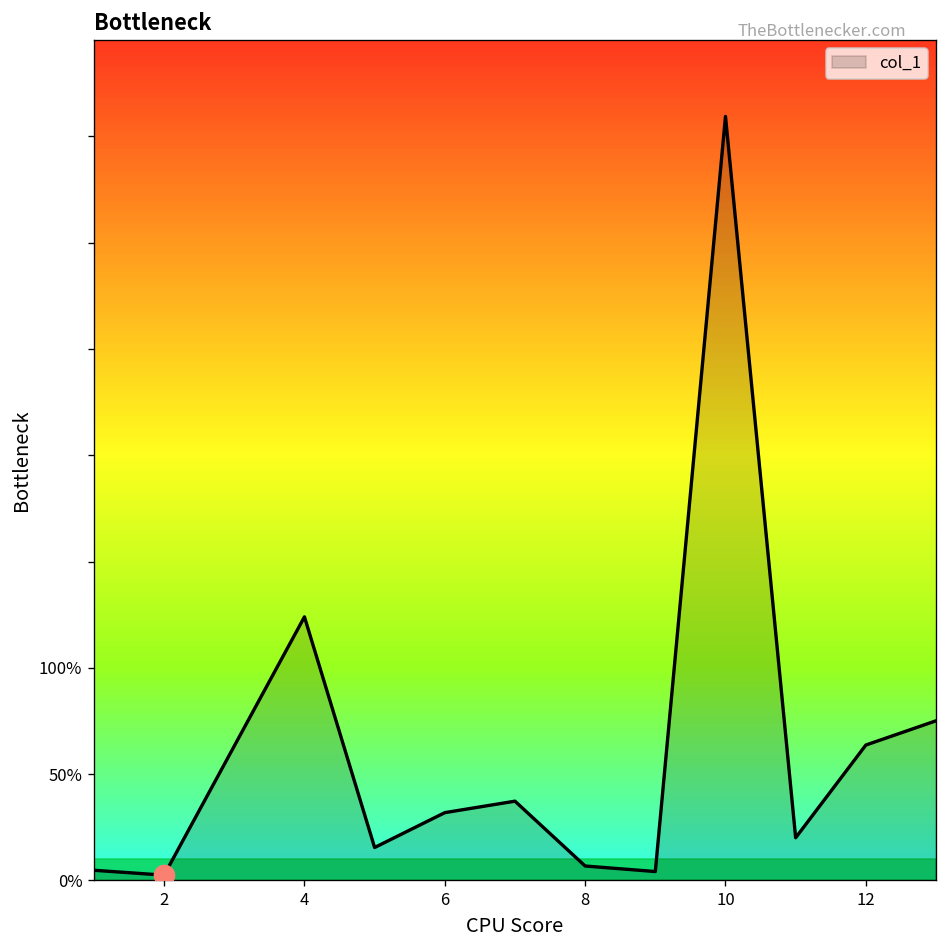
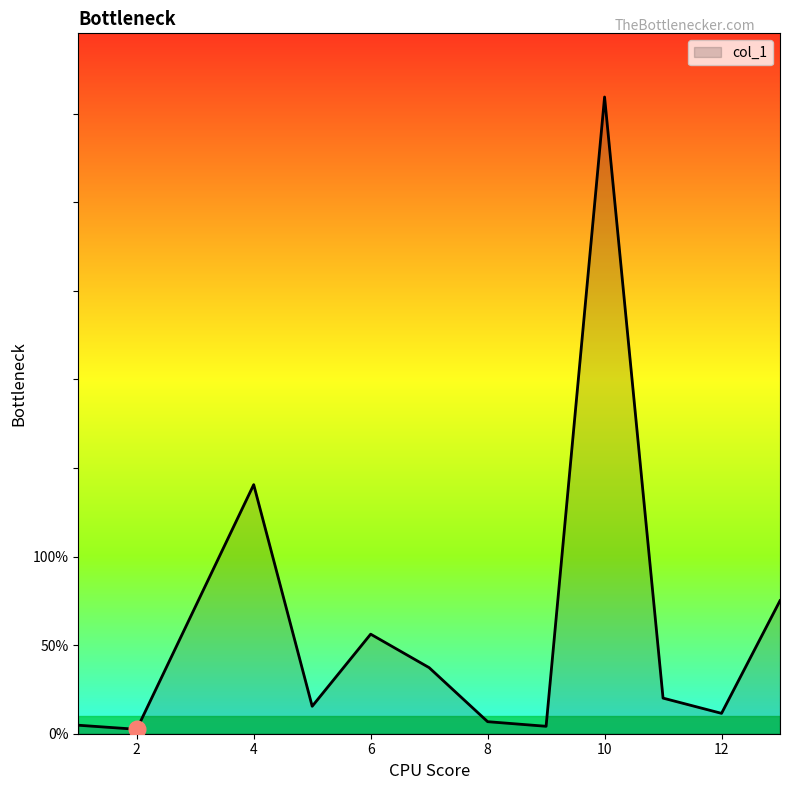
  {
    "col_1": {
-     "4": "124%",
-     "6": "32%",
+     "4": "141%",
+     "6": "56%",
      "10": "359%",
-     "12": "64%"
+     "12": "12%"
    }
  }
